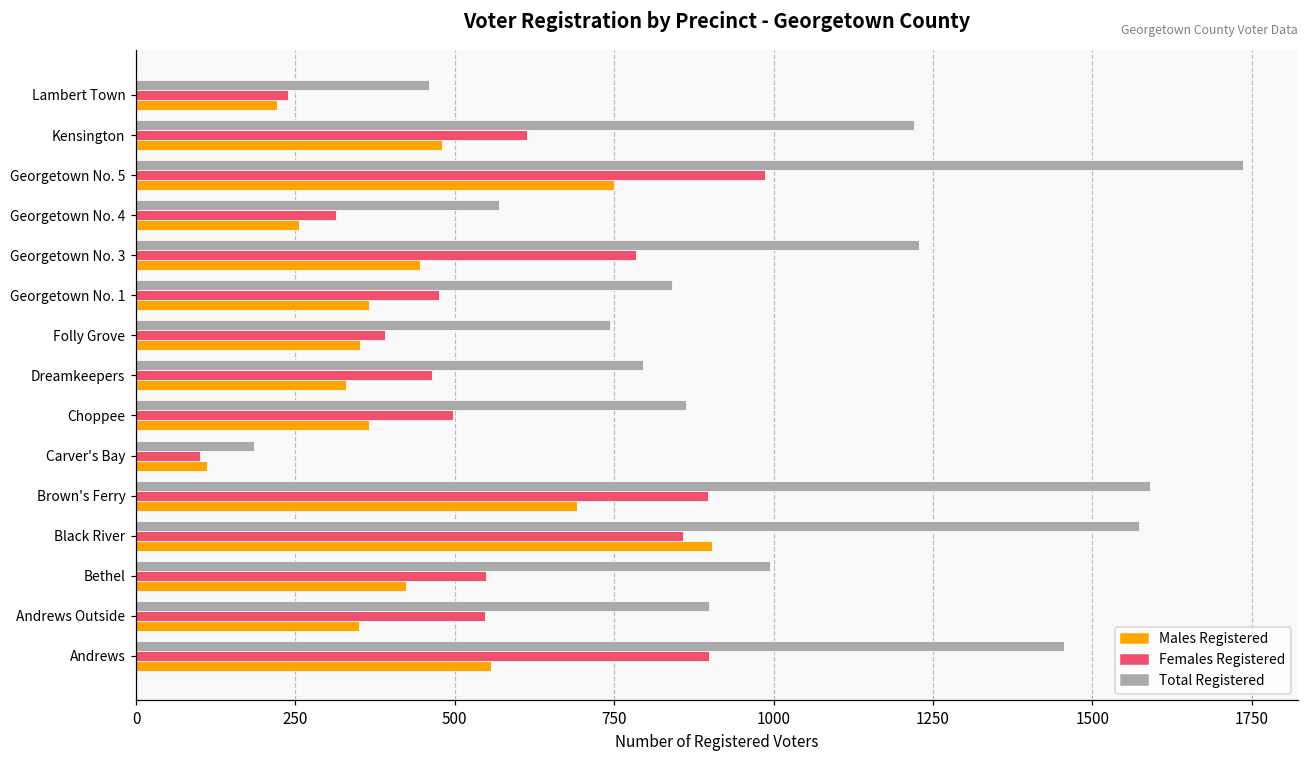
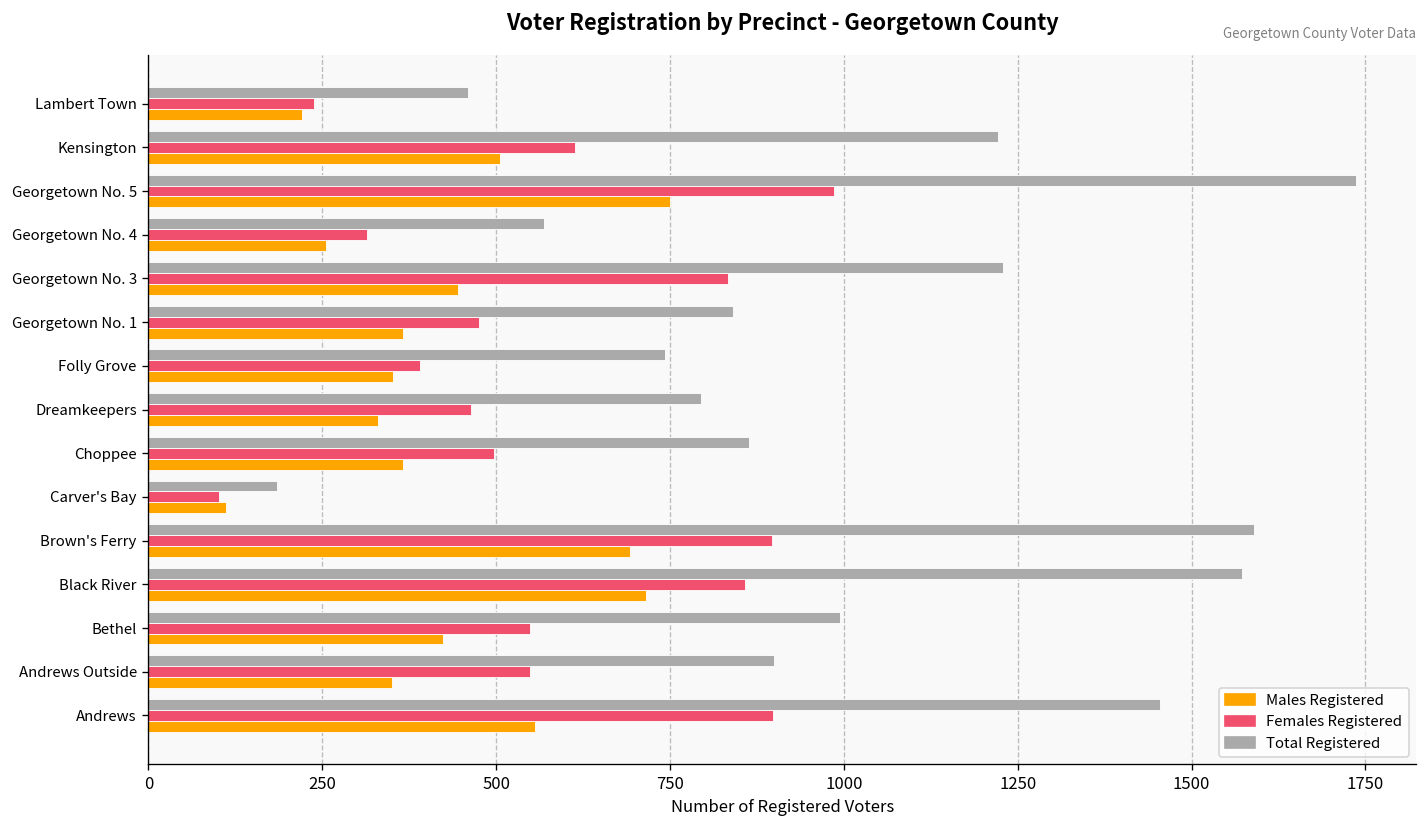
  {
    "Males Registered": {
      "Lambert Town": 220,
-     "Kensington": 480,
+     "Kensington": 510,
      "Georgetown No. 5": 750,
      "Georgetown No. 4": 260,
      "Georgetown No. 3": 450,
      "Georgetown No. 1": 370,
      "Folly Grove": 350,
      "Dreamkeepers": 330,
      "Choppee": 370,
      "Carver's Bay": 110,
      "Brown's Ferry": 690,
-     "Black River": 900,
+     "Black River": 720,
      "Bethel": 420,
      "Andrews Outside": 350,
      "Andrews": 560
    },
    "Females Registered": {
      "Lambert Town": 240,
      "Kensington": 610,
      "Georgetown No. 5": 990,
      "Georgetown No. 4": 310,
-     "Georgetown No. 3": 780,
+     "Georgetown No. 3": 830,
      "Georgetown No. 1": 480,
      "Folly Grove": 390,
      "Dreamkeepers": 460,
      "Choppee": 500,
      "Carver's Bay": 100,
      "Brown's Ferry": 900,
      "Black River": 860,
      "Bethel": 550,
      "Andrews Outside": 550,
      "Andrews": 900
    },
    "Total Registered": {
      "Lambert Town": 460,
      "Kensington": 1220,
      "Georgetown No. 5": 1740,
      "Georgetown No. 4": 570,
      "Georgetown No. 3": 1230,
      "Georgetown No. 1": 840,
      "Folly Grove": 740,
      "Dreamkeepers": 800,
      "Choppee": 860,
      "Carver's Bay": 190,
      "Brown's Ferry": 1590,
      "Black River": 1570,
      "Bethel": 990,
      "Andrews Outside": 900,
      "Andrews": 1460
    }
  }
